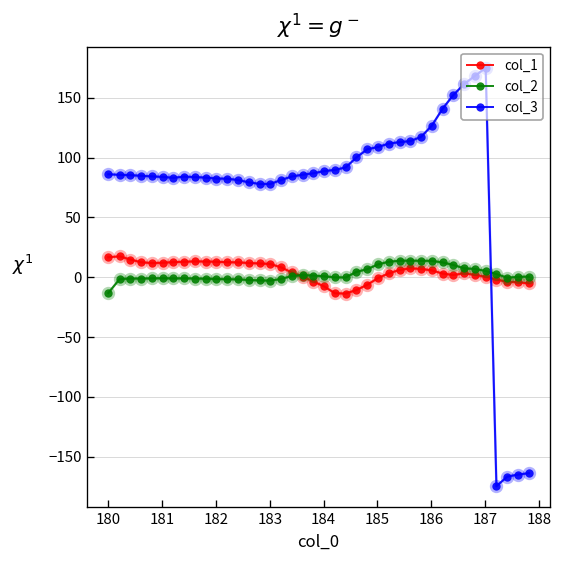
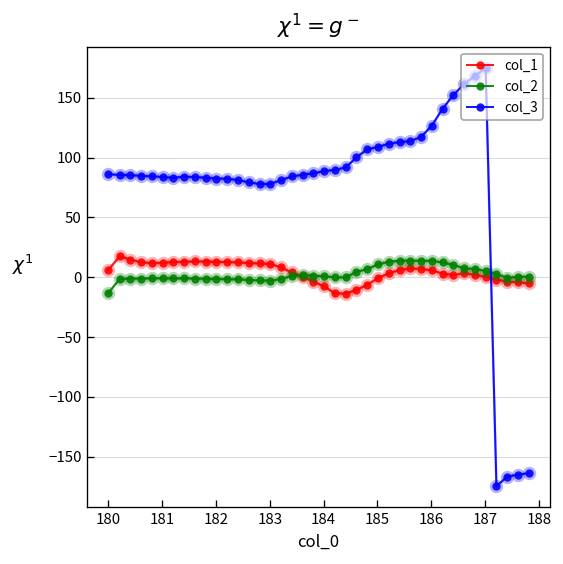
  {
    "col_1": {
-     "180": 20
+     "180": 10
    },
    "col_2": {
      "180": -10
    },
    "col_3": {
      "180": 90
    }
  }
